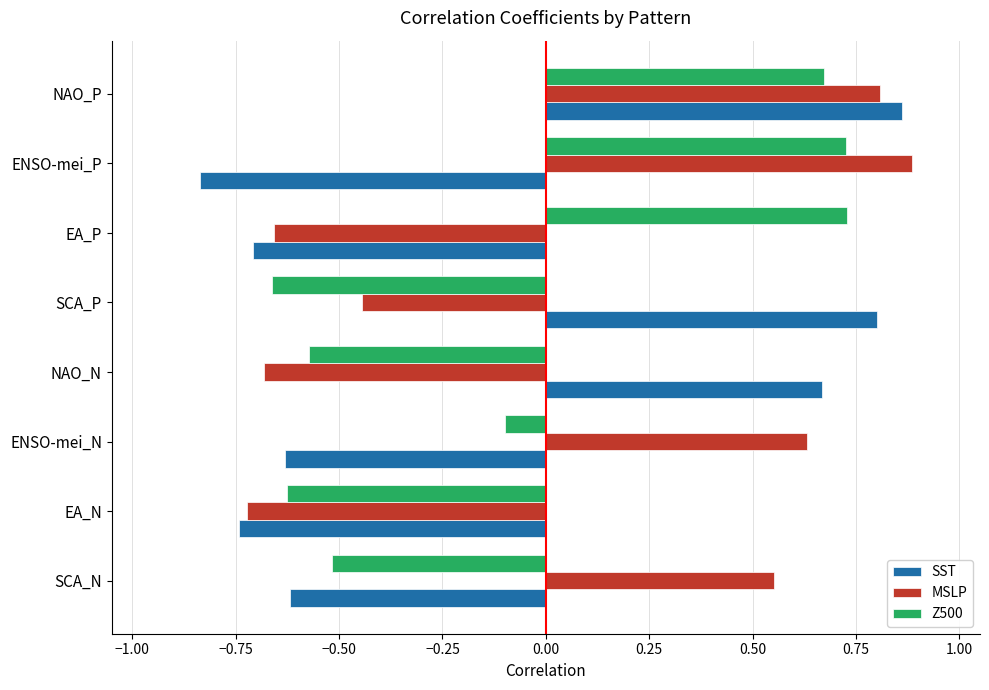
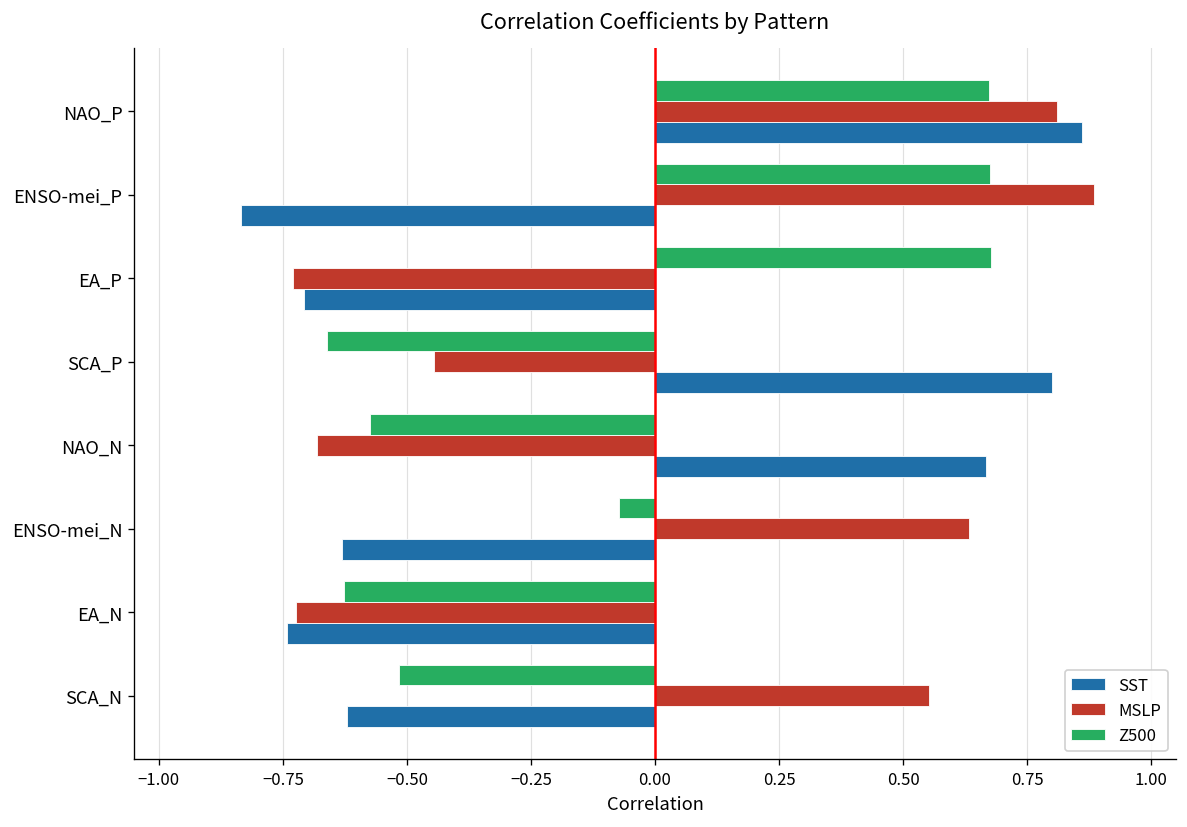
  {
    "SST": {
      "NAO_P": 0.86,
      "ENSO-mei_P": -0.84,
      "EA_P": -0.71,
      "SCA_P": 0.80,
      "NAO_N": 0.67,
      "ENSO-mei_N": -0.63,
      "EA_N": -0.74,
      "SCA_N": -0.62
    },
    "MSLP": {
      "NAO_P": 0.81,
      "ENSO-mei_P": 0.88,
-     "EA_P": -0.66,
+     "EA_P": -0.73,
      "SCA_P": -0.44,
      "NAO_N": -0.68,
      "ENSO-mei_N": 0.63,
      "EA_N": -0.72,
      "SCA_N": 0.55
    },
    "Z500": {
      "NAO_P": 0.67,
-     "ENSO-mei_P": 0.73,
-     "EA_P": 0.73,
+     "ENSO-mei_P": 0.68,
+     "EA_P": 0.68,
      "SCA_P": -0.66,
      "NAO_N": -0.57,
-     "ENSO-mei_N": -0.10,
+     "ENSO-mei_N": -0.07,
      "EA_N": -0.63,
      "SCA_N": -0.52
    }
  }
